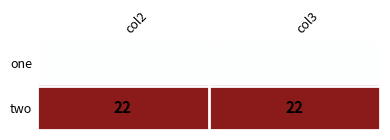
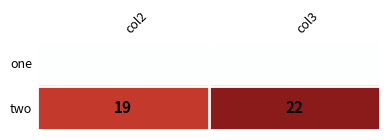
  {
    "two": {
-     "col2": 22,
+     "col2": 19,
      "col3": 22
    }
  }
